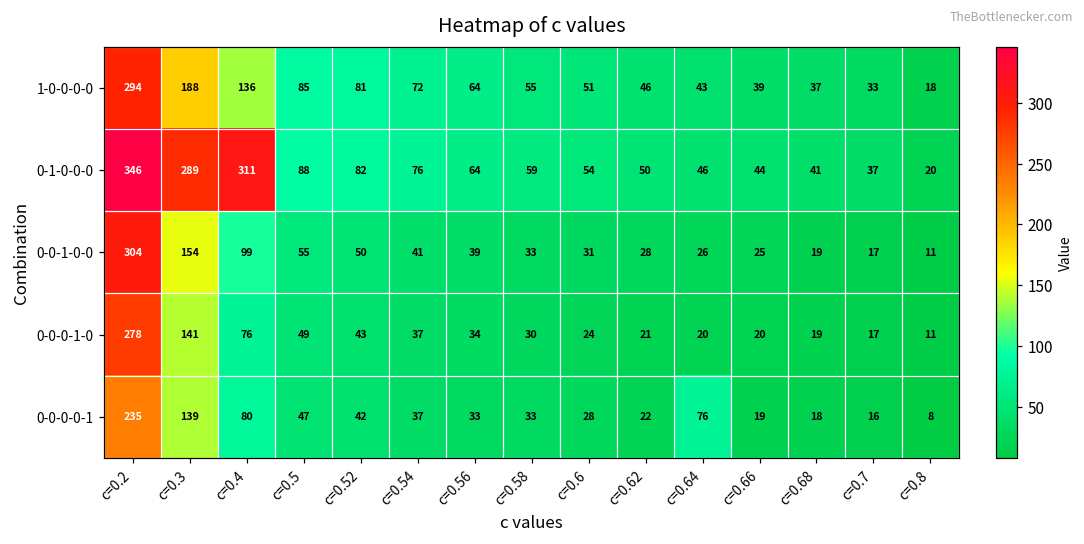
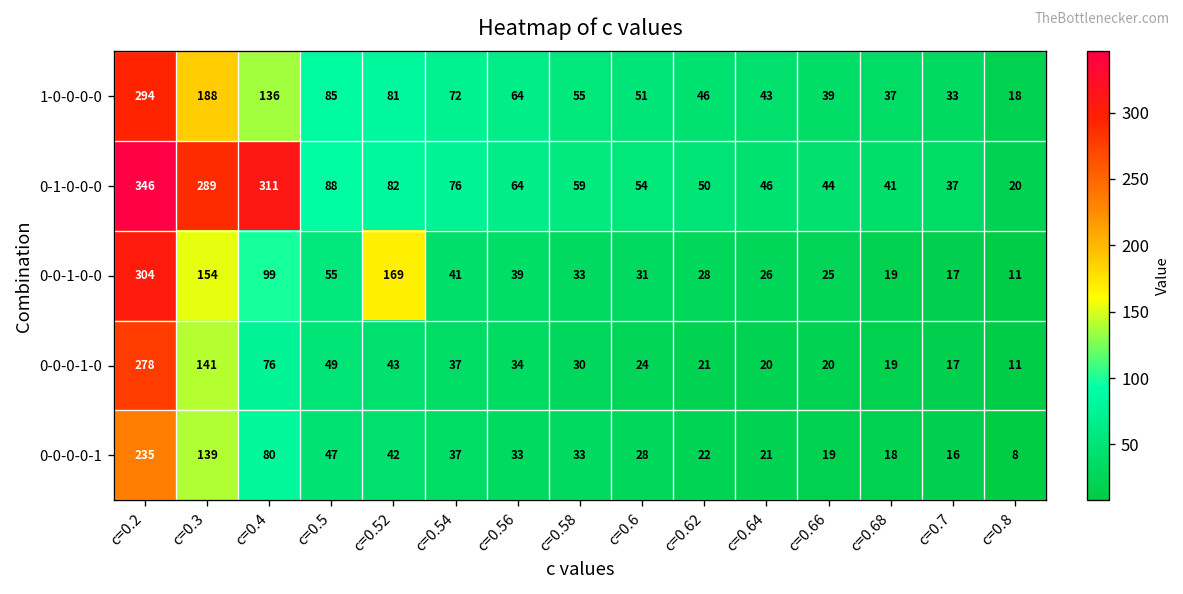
  {
    "1-0-0-0-0": {
      "c=0.2": 294,
      "c=0.3": 188,
      "c=0.4": 136,
      "c=0.5": 85,
      "c=0.52": 81,
      "c=0.54": 72,
      "c=0.56": 64,
      "c=0.58": 55,
      "c=0.6": 51,
      "c=0.62": 46,
      "c=0.64": 43,
      "c=0.66": 39,
      "c=0.68": 37,
      "c=0.7": 33,
      "c=0.8": 18
    },
    "0-1-0-0-0": {
      "c=0.2": 346,
      "c=0.3": 289,
      "c=0.4": 311,
      "c=0.5": 88,
      "c=0.52": 82,
      "c=0.54": 76,
      "c=0.56": 64,
      "c=0.58": 59,
      "c=0.6": 54,
      "c=0.62": 50,
      "c=0.64": 46,
      "c=0.66": 44,
      "c=0.68": 41,
      "c=0.7": 37,
      "c=0.8": 20
    },
    "0-0-1-0-0": {
      "c=0.2": 304,
      "c=0.3": 154,
      "c=0.4": 99,
      "c=0.5": 55,
-     "c=0.52": 50,
+     "c=0.52": 169,
      "c=0.54": 41,
      "c=0.56": 39,
      "c=0.58": 33,
      "c=0.6": 31,
      "c=0.62": 28,
      "c=0.64": 26,
      "c=0.66": 25,
      "c=0.68": 19,
      "c=0.7": 17,
      "c=0.8": 11
    },
    "0-0-0-1-0": {
      "c=0.2": 278,
      "c=0.3": 141,
      "c=0.4": 76,
      "c=0.5": 49,
      "c=0.52": 43,
      "c=0.54": 37,
      "c=0.56": 34,
      "c=0.58": 30,
      "c=0.6": 24,
      "c=0.62": 21,
      "c=0.64": 20,
      "c=0.66": 20,
      "c=0.68": 19,
      "c=0.7": 17,
      "c=0.8": 11
    },
    "0-0-0-0-1": {
      "c=0.2": 235,
      "c=0.3": 139,
      "c=0.4": 80,
      "c=0.5": 47,
      "c=0.52": 42,
      "c=0.54": 37,
      "c=0.56": 33,
      "c=0.58": 33,
      "c=0.6": 28,
      "c=0.62": 22,
-     "c=0.64": 76,
+     "c=0.64": 21,
      "c=0.66": 19,
      "c=0.68": 18,
      "c=0.7": 16,
      "c=0.8": 8
    }
  }
